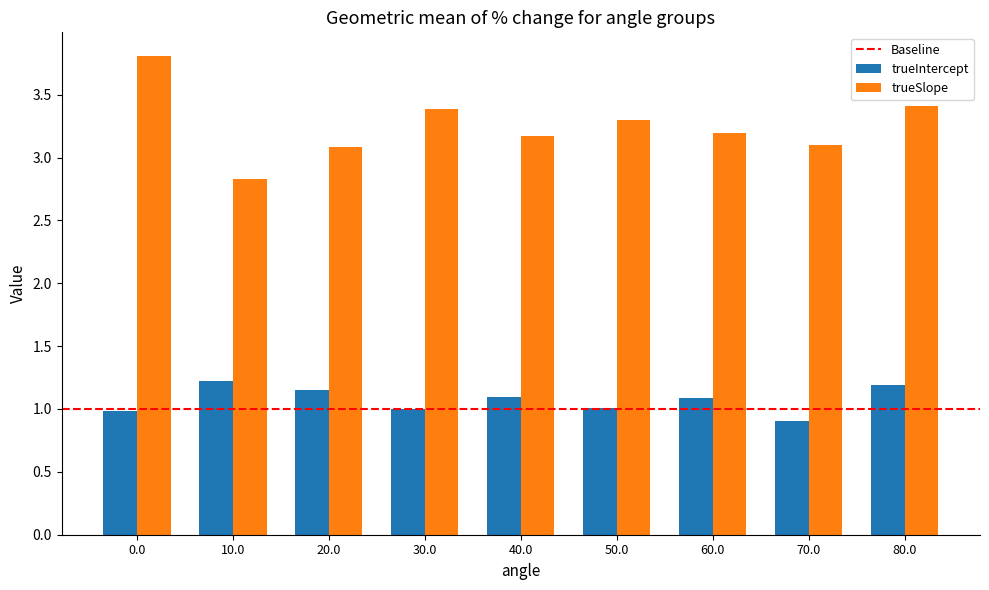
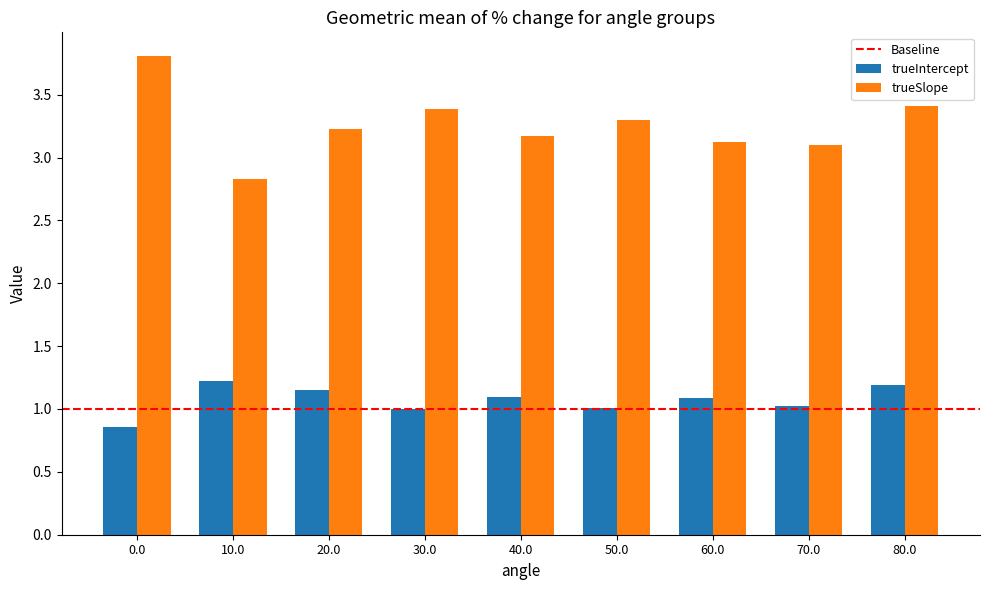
  {
    "trueIntercept": {
-     "0.0": 0.98,
+     "0.0": 0.86,
      "10.0": 1.23,
      "20.0": 1.15,
      "30.0": 1.00,
      "40.0": 1.10,
      "50.0": 1.00,
      "60.0": 1.08,
-     "70.0": 0.91,
+     "70.0": 1.03,
      "80.0": 1.19
    },
    "trueSlope": {
      "0.0": 3.81,
      "10.0": 2.83,
-     "20.0": 3.09,
+     "20.0": 3.22,
      "30.0": 3.39,
      "40.0": 3.17,
      "50.0": 3.30,
-     "60.0": 3.20,
+     "60.0": 3.12,
      "70.0": 3.10,
      "80.0": 3.41
    }
  }
